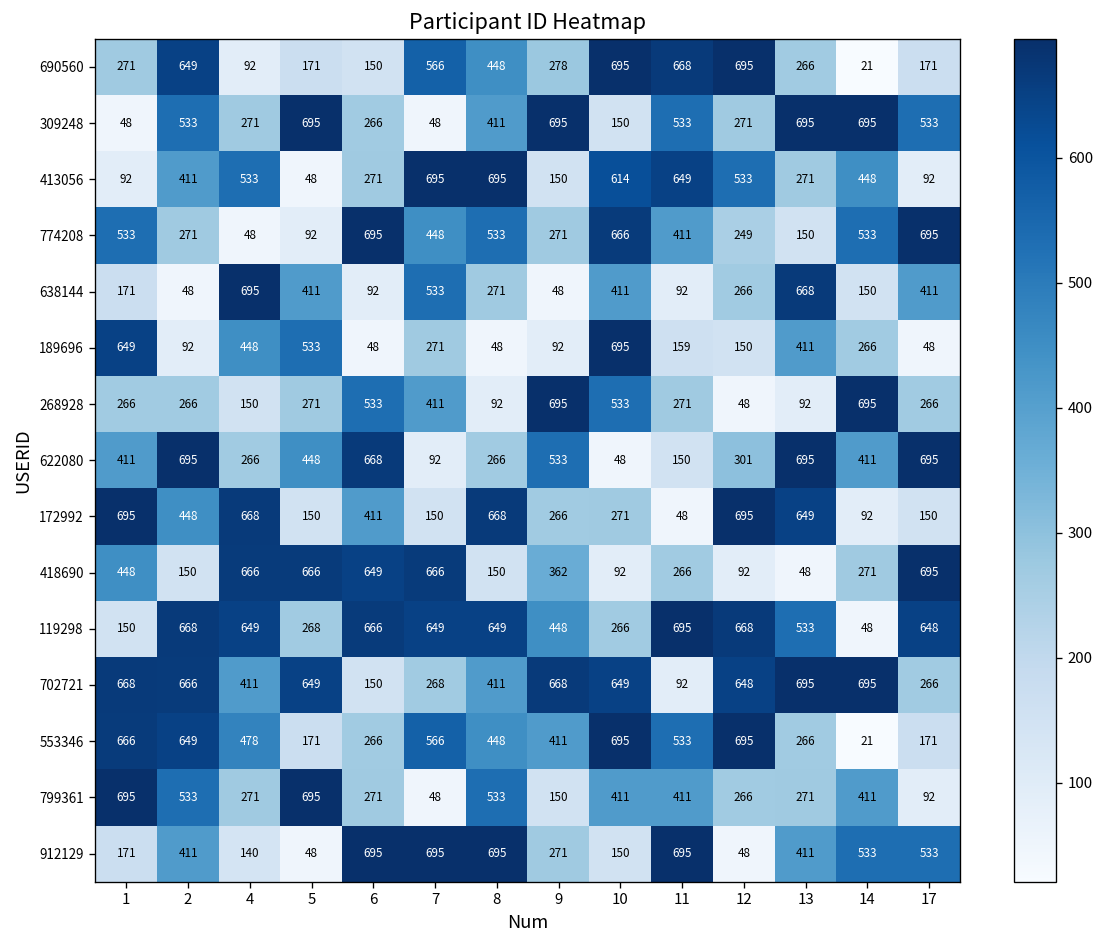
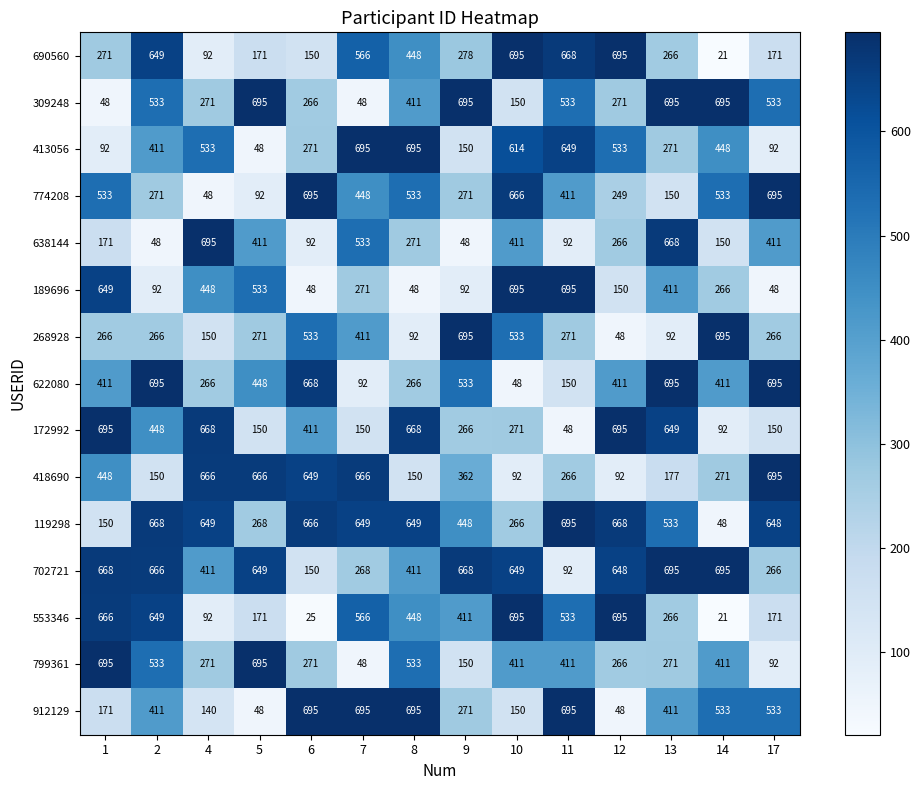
  {
    "189696": {
      "1": 649,
      "2": 92,
      "4": 448,
      "5": 533,
      "6": 48,
      "7": 271,
      "8": 48,
      "9": 92,
      "10": 695,
-     "11": 159,
+     "11": 695,
      "12": 150,
      "13": 411,
      "14": 266,
      "17": 48
    },
    "622080": {
      "1": 411,
      "2": 695,
      "4": 266,
      "5": 448,
      "6": 668,
      "7": 92,
      "8": 266,
      "9": 533,
      "10": 48,
      "11": 150,
-     "12": 301,
+     "12": 411,
      "13": 695,
      "14": 411,
      "17": 695
    },
    "418690": {
      "1": 448,
      "2": 150,
      "4": 666,
      "5": 666,
      "6": 649,
      "7": 666,
      "8": 150,
      "9": 362,
      "10": 92,
      "11": 266,
      "12": 92,
-     "13": 48,
+     "13": 177,
      "14": 271,
      "17": 695
    },
    "553346": {
      "1": 666,
      "2": 649,
-     "4": 478,
+     "4": 92,
      "5": 171,
-     "6": 266,
+     "6": 25,
      "7": 566,
      "8": 448,
      "9": 411,
      "10": 695,
      "11": 533,
      "12": 695,
      "13": 266,
      "14": 21,
      "17": 171
    }
  }
